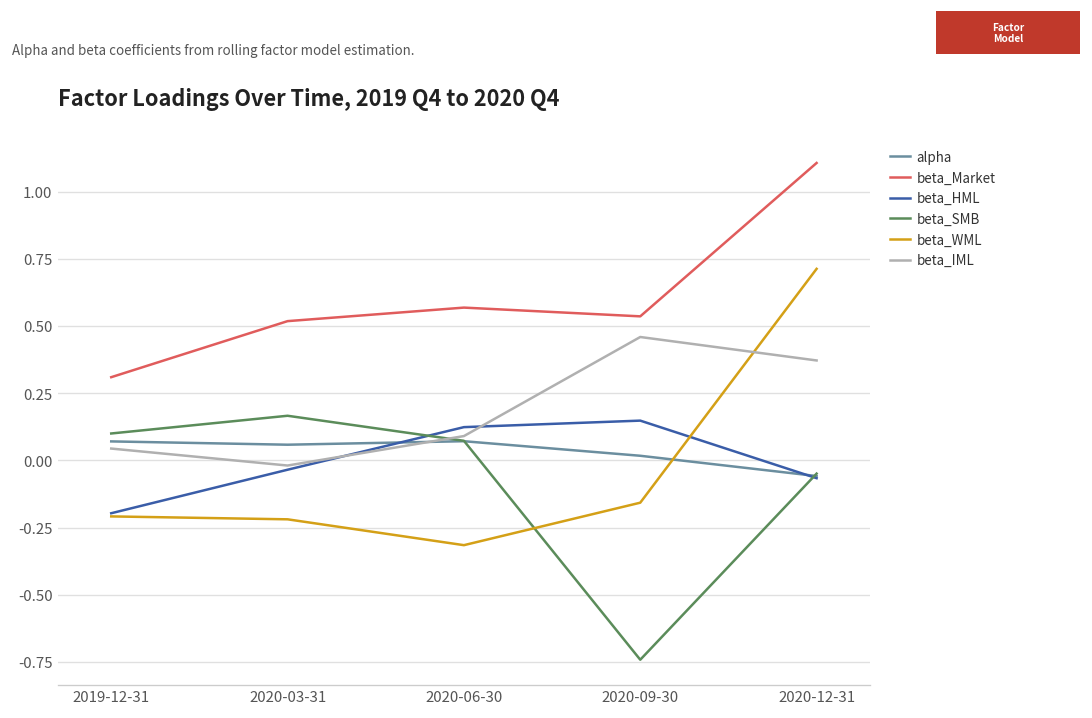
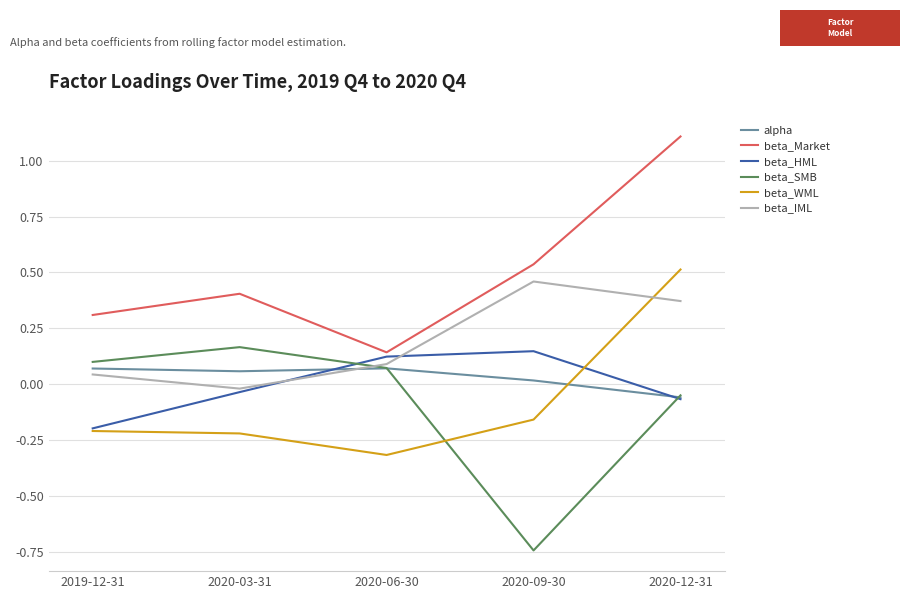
  {
    "alpha": {
      "2019-12-31": 0.07,
      "2020-03-31": 0.06,
      "2020-09-30": 0.02
    },
    "beta_Market": {
      "2019-12-31": 0.31,
-     "2020-03-31": 0.52,
-     "2020-06-30": 0.57,
+     "2020-03-31": 0.40,
+     "2020-06-30": 0.14,
      "2020-09-30": 0.54,
      "2020-12-31": 1.11
    },
    "beta_HML": {
      "2019-12-31": -0.20,
      "2020-03-31": -0.03,
      "2020-06-30": 0.12,
      "2020-09-30": 0.15
    },
    "beta_SMB": {
      "2019-12-31": 0.10,
      "2020-03-31": 0.17,
      "2020-09-30": -0.74
    },
    "beta_WML": {
      "2019-12-31": -0.21,
      "2020-03-31": -0.22,
      "2020-06-30": -0.32,
      "2020-09-30": -0.16,
-     "2020-12-31": 0.71
+     "2020-12-31": 0.51
    },
    "beta_IML": {
      "2019-12-31": 0.04,
      "2020-03-31": -0.02,
      "2020-06-30": 0.09,
      "2020-09-30": 0.46,
      "2020-12-31": 0.37
    }
  }
